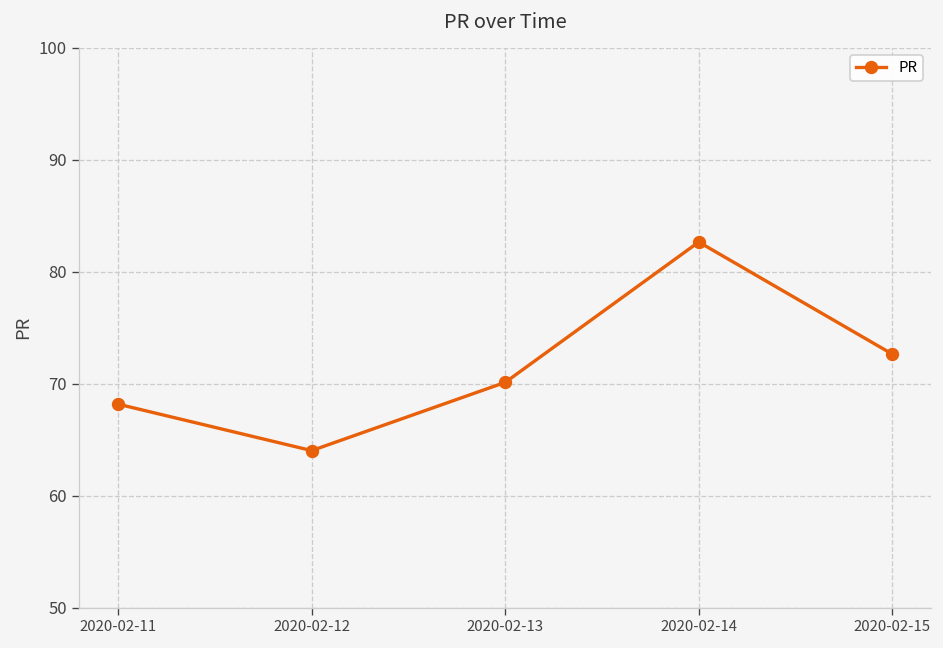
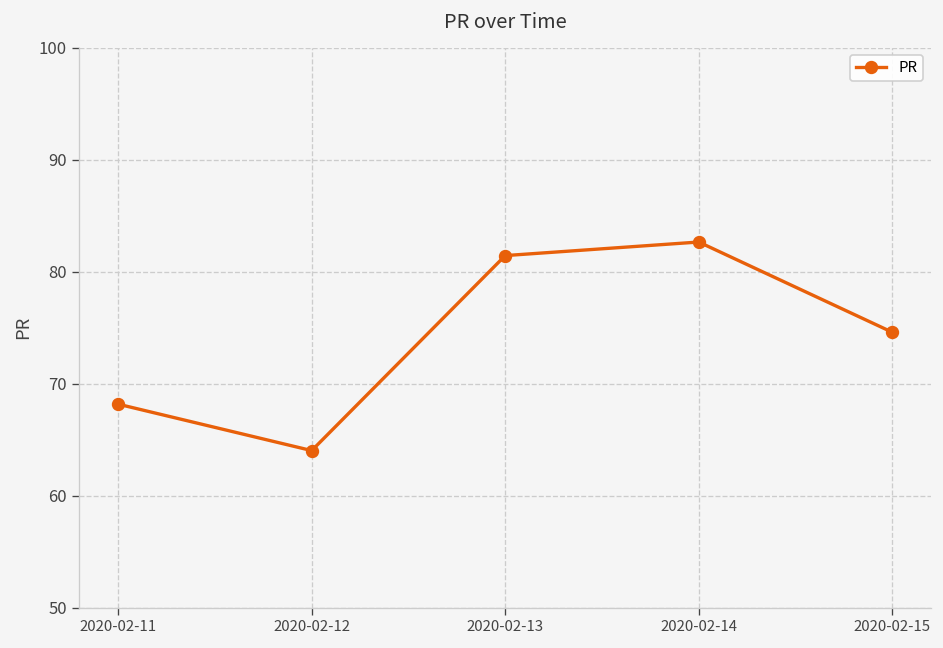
  {
    "2020-02-11": 68,
    "2020-02-12": 64,
-   "2020-02-13": 70,
+   "2020-02-13": 81,
    "2020-02-14": 83,
-   "2020-02-15": 73
+   "2020-02-15": 75
  }
